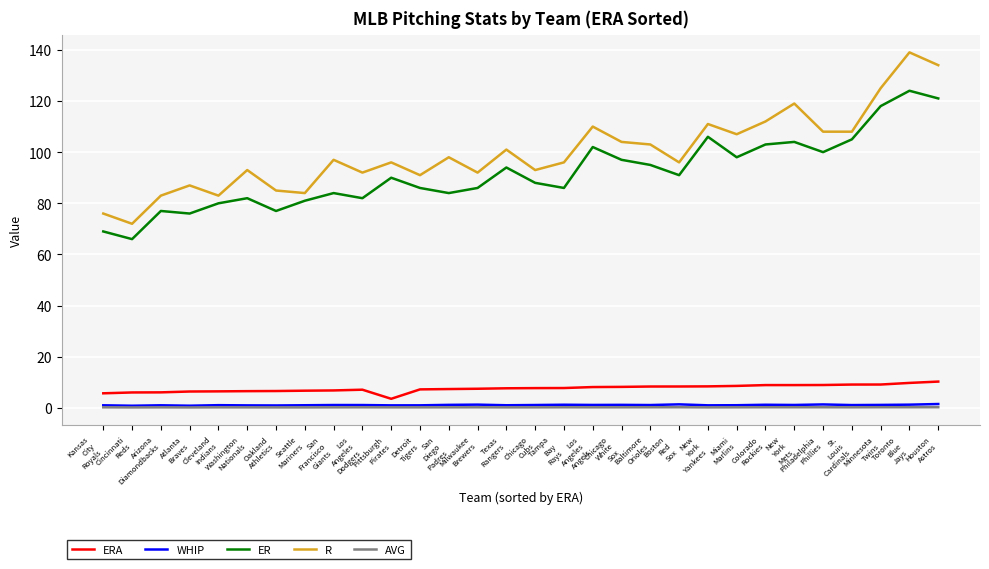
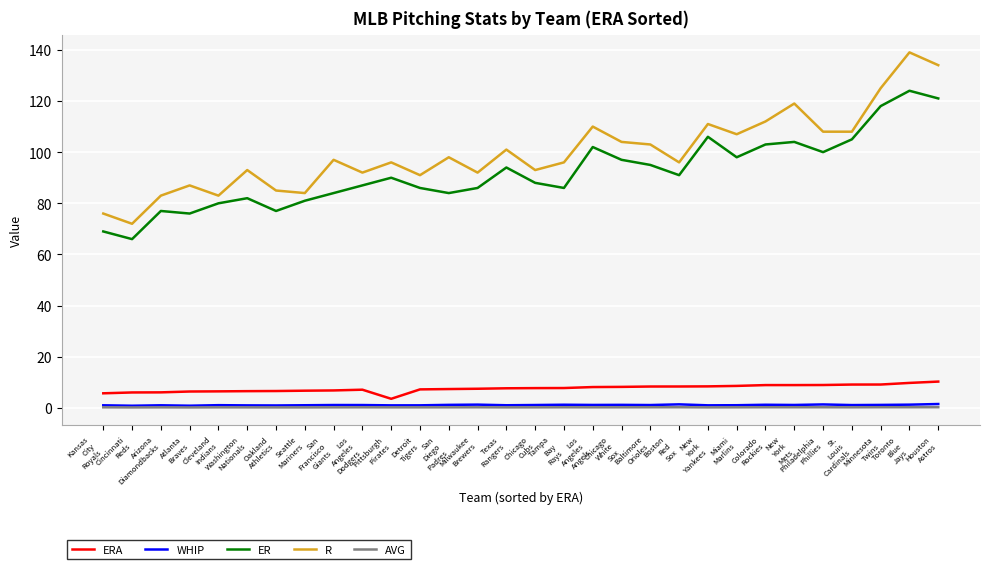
  {
    "ERA": {
      "Kansas City Royals": 6,
      "Cincinnati Reds": 6,
      "Arizona Diamondbacks": 6,
      "Atlanta Braves": 6,
      "Cleveland Indians": 6,
      "Washington Nationals": 7,
      "Oakland Athletics": 7,
      "Seattle Mariners": 7,
      "San Francisco Giants": 7,
      "Los Angeles Dodgers": 7,
      "Pittsburgh Pirates": 4,
      "Detroit Tigers": 7,
      "San Diego Padres": 7,
      "Milwaukee Brewers": 8,
      "Texas Rangers": 8,
      "Chicago Cubs": 8,
      "Tampa Bay Rays": 8,
      "Los Angeles Angels": 8,
      "Chicago White Sox": 8,
      "Baltimore Orioles": 8,
      "Boston Red Sox": 8,
      "New York Yankees": 8,
      "Miami Marlins": 9,
      "Colorado Rockies": 9,
      "New York Mets": 9,
      "Philadelphia Phillies": 9,
      "St. Louis Cardinals": 9,
      "Minnesota Twins": 9,
      "Toronto Blue Jays": 10,
      "Houston Astros": 10
    },
    "WHIP": {
      "Milwaukee Brewers": 1,
      "Tampa Bay Rays": 1,
      "Boston Red Sox": 1,
      "Philadelphia Phillies": 1,
      "Houston Astros": 2
    },
    "ER": {
      "Kansas City Royals": 69,
      "Cincinnati Reds": 66,
      "Arizona Diamondbacks": 77,
      "Atlanta Braves": 76,
      "Cleveland Indians": 80,
      "Washington Nationals": 82,
      "Oakland Athletics": 77,
      "Seattle Mariners": 81,
      "San Francisco Giants": 84,
-     "Los Angeles Dodgers": 82,
+     "Los Angeles Dodgers": 87,
      "Pittsburgh Pirates": 90,
      "Detroit Tigers": 86,
      "San Diego Padres": 84,
      "Milwaukee Brewers": 86,
      "Texas Rangers": 94,
      "Chicago Cubs": 88,
      "Tampa Bay Rays": 86,
      "Los Angeles Angels": 102,
      "Chicago White Sox": 97,
      "Baltimore Orioles": 95,
      "Boston Red Sox": 91,
      "New York Yankees": 106,
      "Miami Marlins": 98,
      "Colorado Rockies": 103,
      "New York Mets": 104,
      "Philadelphia Phillies": 100,
      "St. Louis Cardinals": 105,
      "Minnesota Twins": 118,
      "Toronto Blue Jays": 124,
      "Houston Astros": 121
    },
    "R": {
      "Kansas City Royals": 76,
      "Cincinnati Reds": 72,
      "Arizona Diamondbacks": 83,
      "Atlanta Braves": 87,
      "Cleveland Indians": 83,
      "Washington Nationals": 93,
      "Oakland Athletics": 85,
      "Seattle Mariners": 84,
      "San Francisco Giants": 97,
      "Los Angeles Dodgers": 92,
      "Pittsburgh Pirates": 96,
      "Detroit Tigers": 91,
      "San Diego Padres": 98,
      "Milwaukee Brewers": 92,
      "Texas Rangers": 101,
      "Chicago Cubs": 93,
      "Tampa Bay Rays": 96,
      "Los Angeles Angels": 110,
      "Chicago White Sox": 104,
      "Baltimore Orioles": 103,
      "Boston Red Sox": 96,
      "New York Yankees": 111,
      "Miami Marlins": 107,
      "Colorado Rockies": 112,
      "New York Mets": 119,
      "Philadelphia Phillies": 108,
      "St. Louis Cardinals": 108,
      "Minnesota Twins": 125,
      "Toronto Blue Jays": 139,
      "Houston Astros": 134
    },
    "AVG": {
      "Milwaukee Brewers": 0,
      "Tampa Bay Rays": 0,
      "Boston Red Sox": 0,
      "Philadelphia Phillies": 0,
      "Houston Astros": 0
    }
  }
